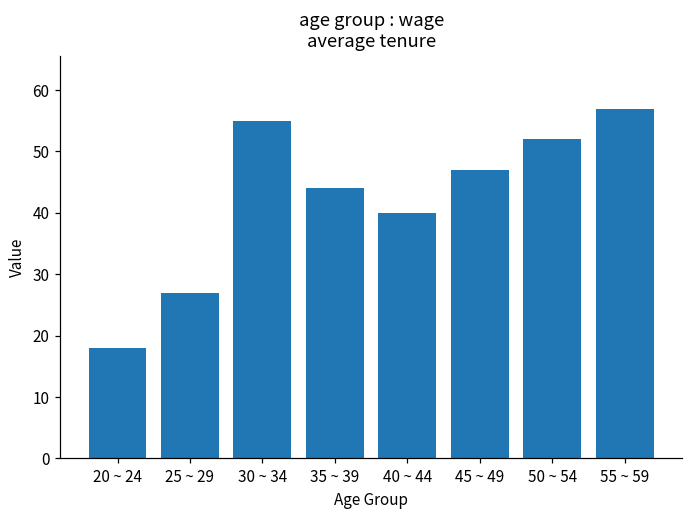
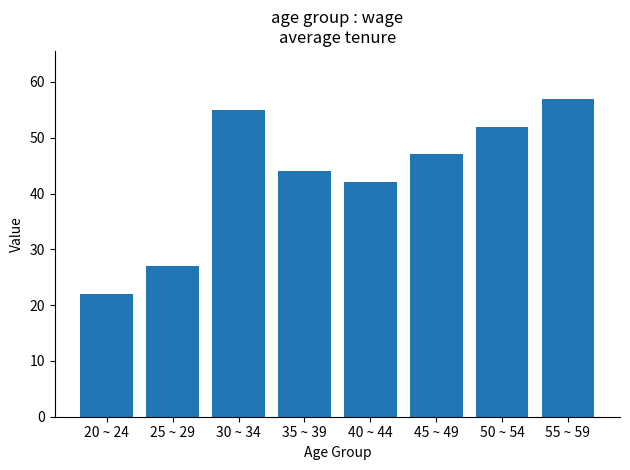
  {
-   "20 ~ 24": 18,
+   "20 ~ 24": 22,
    "25 ~ 29": 27,
    "30 ~ 34": 55,
    "35 ~ 39": 44,
-   "40 ~ 44": 40,
+   "40 ~ 44": 42,
    "45 ~ 49": 47,
    "50 ~ 54": 52,
    "55 ~ 59": 57
  }
